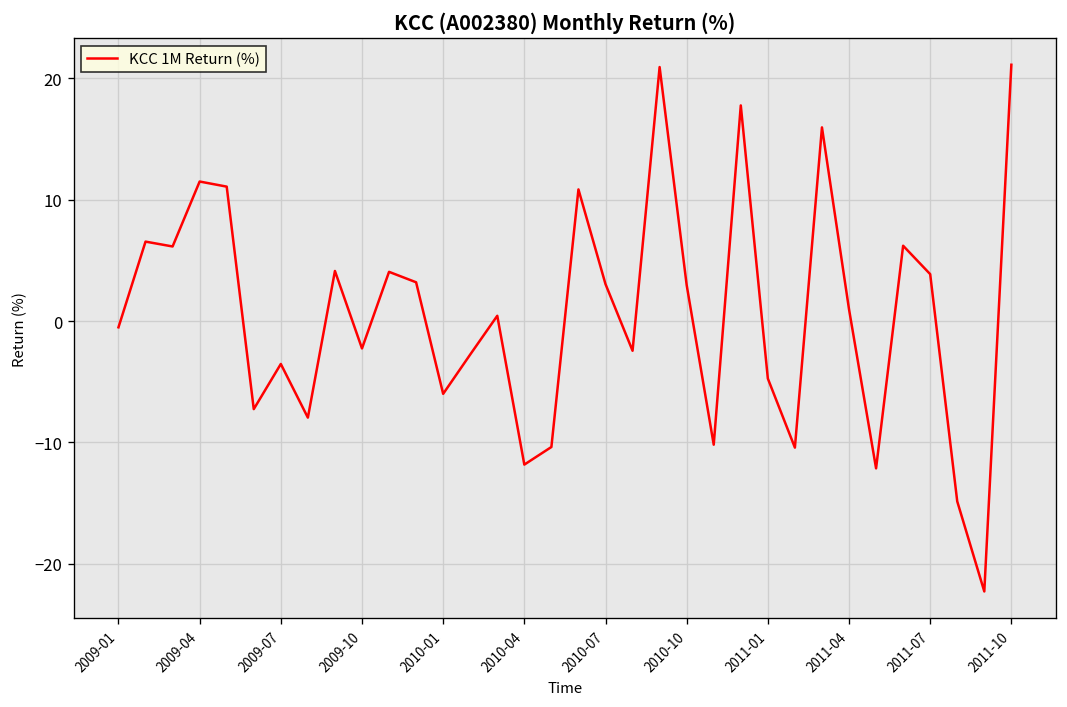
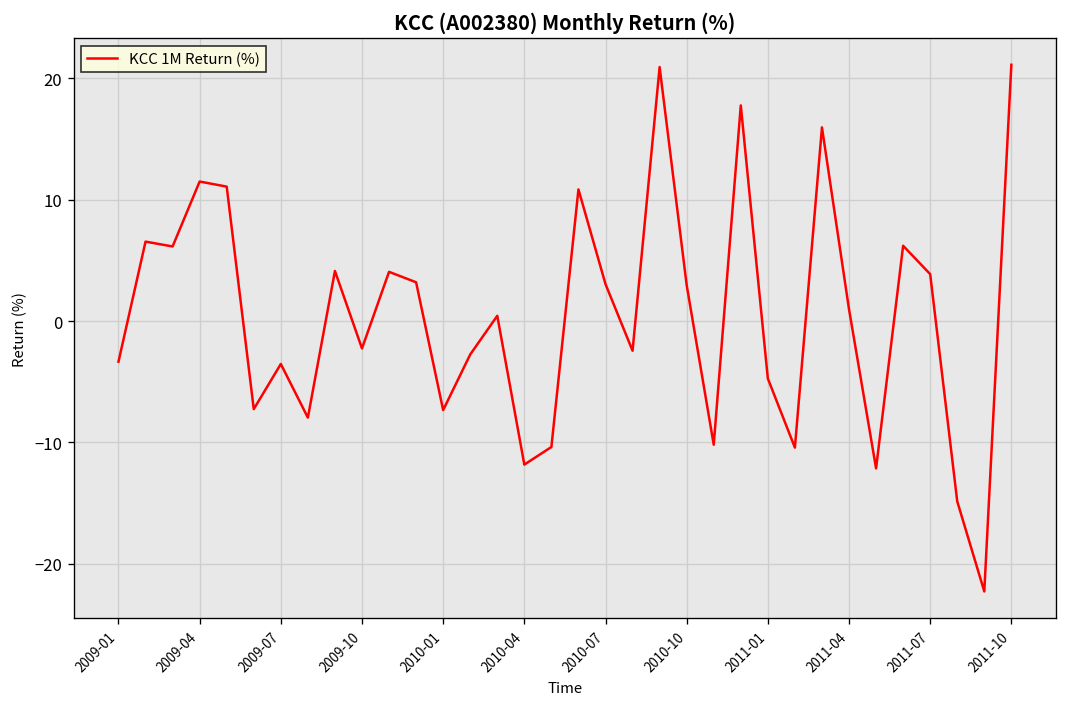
  {
-   "2009-01": -0.5,
+   "2009-01": -3.4,
    "2009-04": 11.5,
    "2009-07": -3.5,
    "2009-10": -2.3,
-   "2010-01": -6.0,
+   "2010-01": -7.3,
    "2010-04": -11.8,
    "2010-07": 3.0,
    "2010-10": 3.0,
    "2011-01": -4.7,
    "2011-04": 1.0,
    "2011-07": 3.9,
    "2011-10": 21.1
  }
